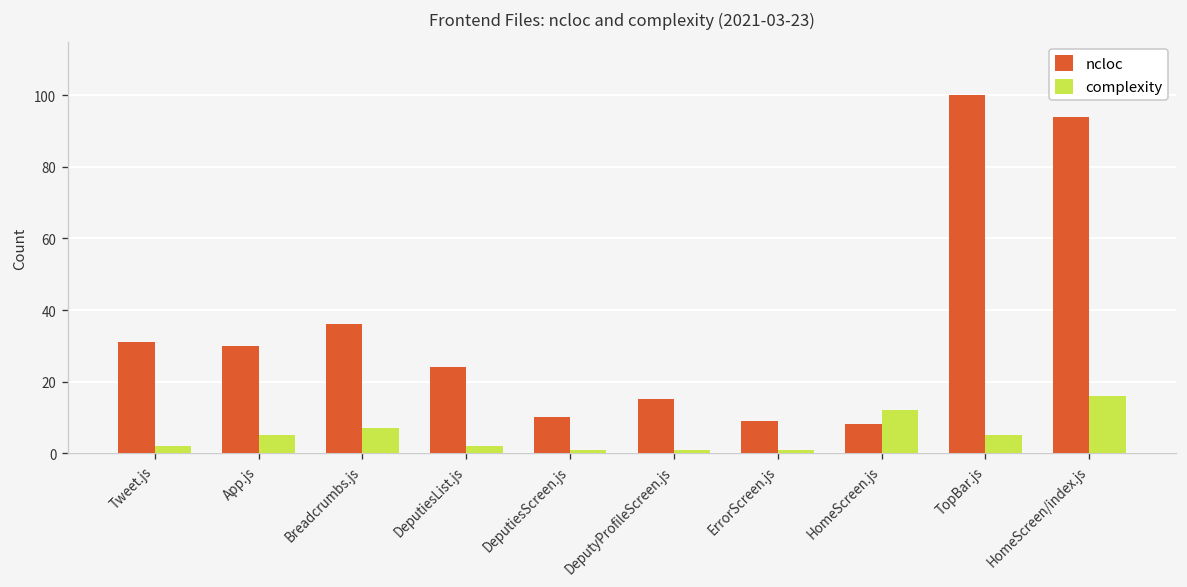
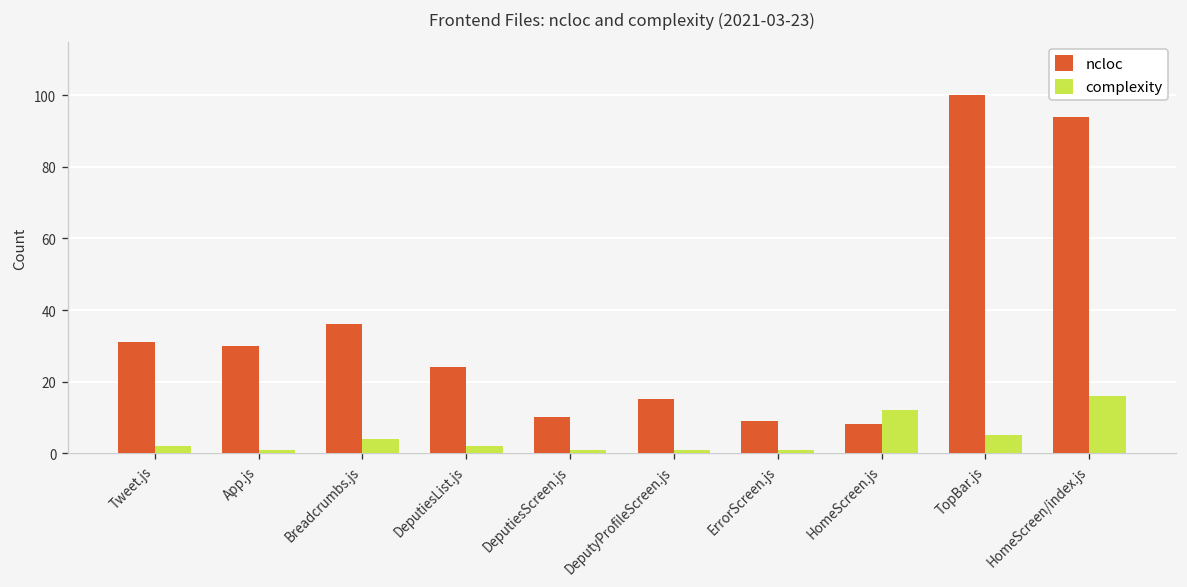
  {
    "ncloc": {
      "Tweet.js": 31,
      "App.js": 30,
      "Breadcrumbs.js": 36,
      "DeputiesList.js": 24,
      "DeputiesScreen.js": 10,
      "DeputyProfileScreen.js": 15,
      "ErrorScreen.js": 9,
      "HomeScreen.js": 8,
      "TopBar.js": 100,
      "HomeScreen/index.js": 94
    },
    "complexity": {
      "Tweet.js": 2,
-     "App.js": 5,
-     "Breadcrumbs.js": 7,
+     "App.js": 1,
+     "Breadcrumbs.js": 4,
      "DeputiesList.js": 2,
      "DeputiesScreen.js": 1,
      "DeputyProfileScreen.js": 1,
      "ErrorScreen.js": 1,
      "HomeScreen.js": 12,
      "TopBar.js": 5,
      "HomeScreen/index.js": 16
    }
  }
